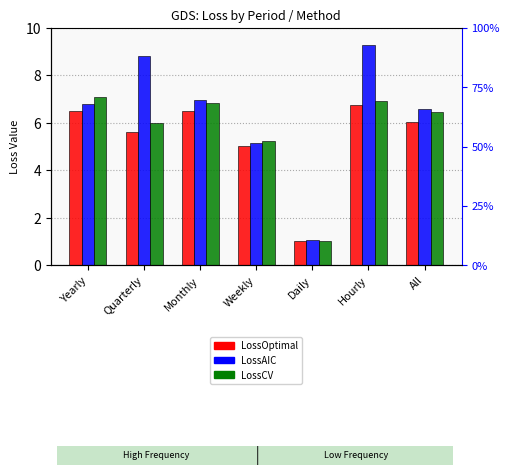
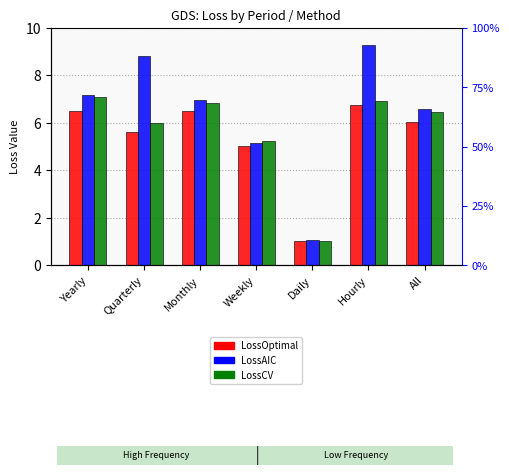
  {
    "LossOptimal": {
      "Yearly": 6.5,
      "Quarterly": 5.6,
      "Monthly": 6.5,
      "Weekly": 5.0,
      "Daily": 1.0,
      "Hourly": 6.8,
      "All": 6.1
    },
    "LossAIC": {
-     "Yearly": 6.8,
+     "Yearly": 7.2,
      "Quarterly": 8.8,
      "Monthly": 6.9,
      "Weekly": 5.2,
      "Daily": 1.1,
      "Hourly": 9.3,
      "All": 6.6
    },
    "LossCV": {
      "Yearly": 7.1,
      "Quarterly": 6.0,
      "Monthly": 6.9,
      "Weekly": 5.2,
      "Daily": 1.0,
      "Hourly": 6.9,
      "All": 6.5
    }
  }
